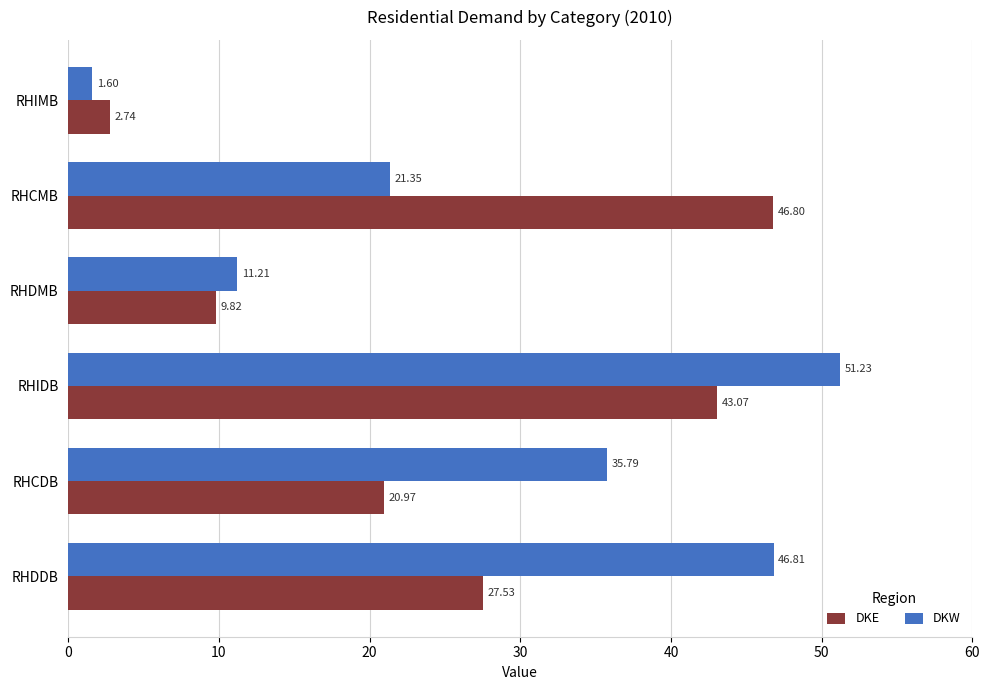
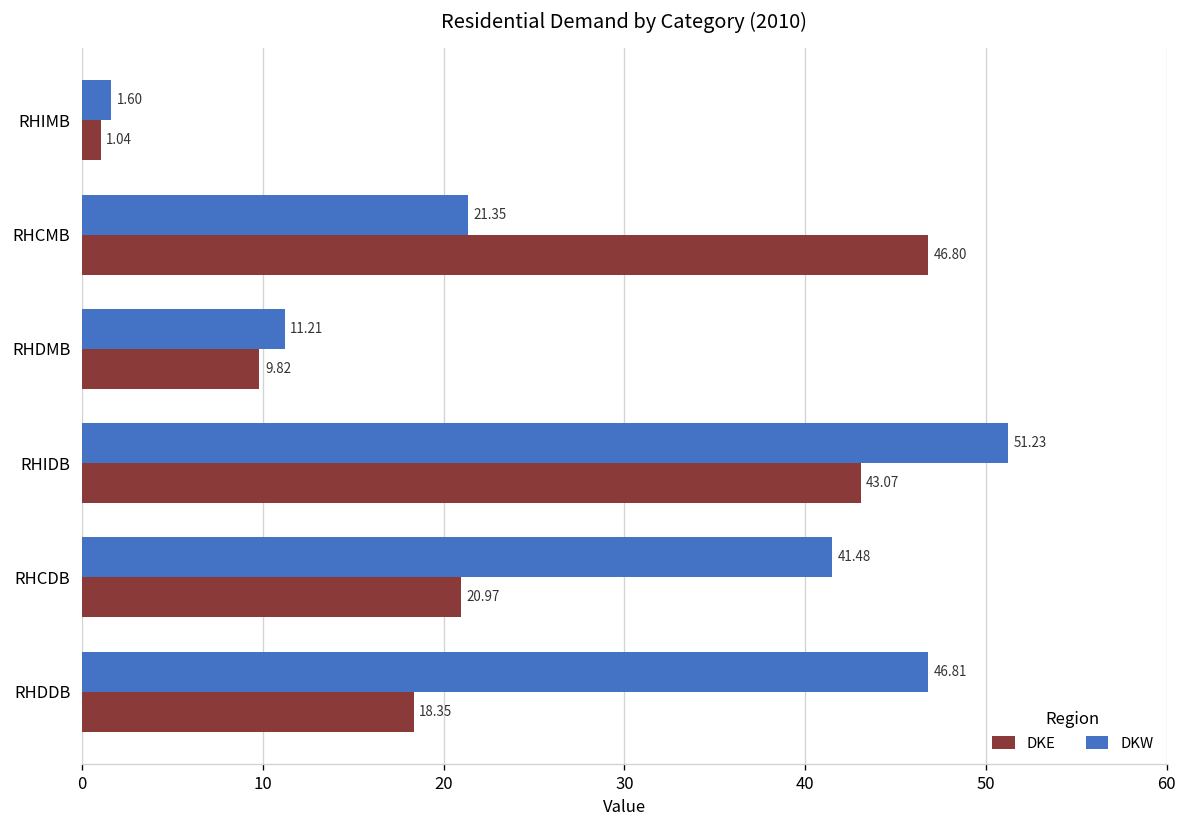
  {
    "DKE": {
-     "RHIMB": 2.74,
+     "RHIMB": 1.04,
      "RHCMB": 46.80,
      "RHDMB": 9.82,
      "RHIDB": 43.07,
      "RHCDB": 20.97,
-     "RHDDB": 27.53
+     "RHDDB": 18.35
    },
    "DKW": {
      "RHIMB": 1.60,
      "RHCMB": 21.35,
      "RHDMB": 11.21,
      "RHIDB": 51.23,
-     "RHCDB": 35.79,
+     "RHCDB": 41.48,
      "RHDDB": 46.81
    }
  }
